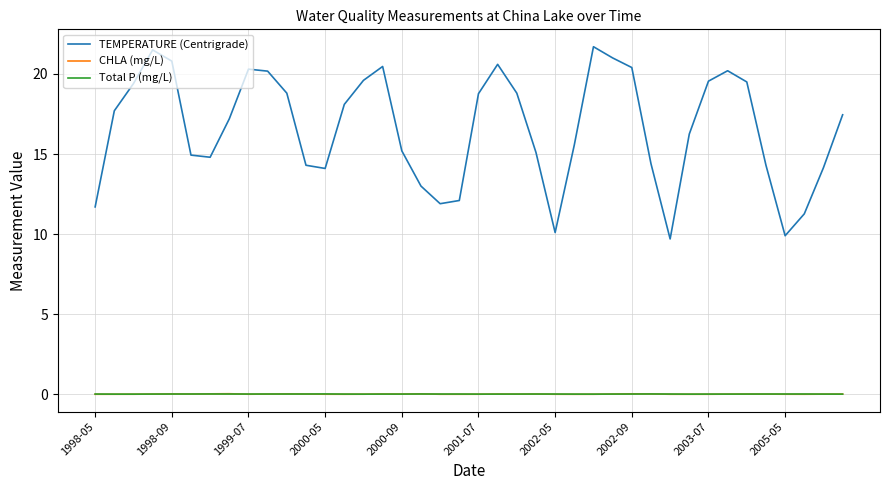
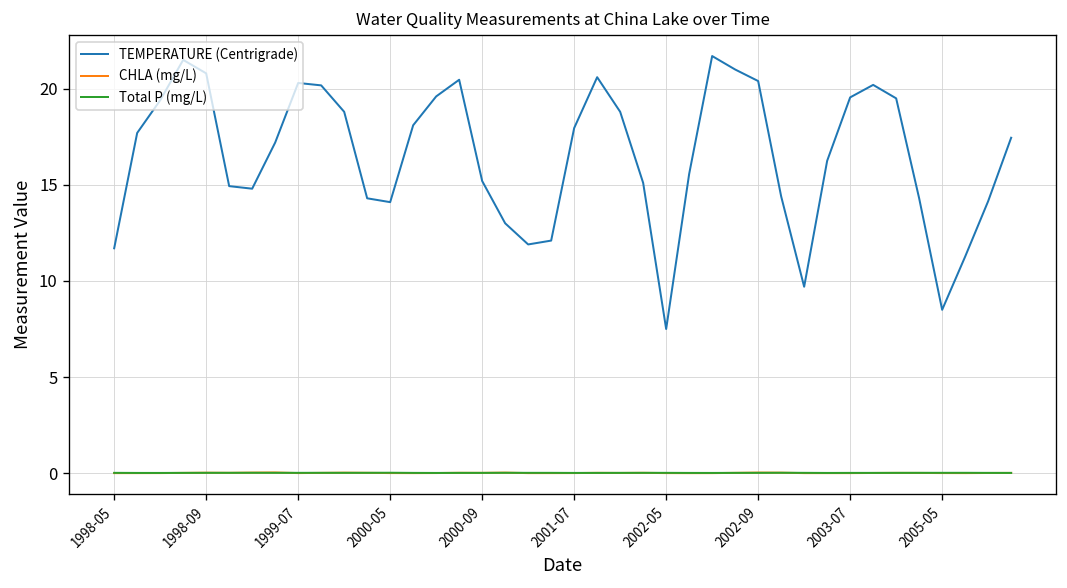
  {
    "TEMPERATURE (Centrigrade)": {
      "1998-05": 11.7,
      "2000-05": 14.1,
      "2000-09": 15.2,
-     "2001-07": 18.8,
-     "2002-05": 10.1,
+     "2001-07": 18.0,
+     "2002-05": 7.5,
      "2002-09": 20.4,
      "2003-07": 19.6,
-     "2005-05": 9.9
+     "2005-05": 8.5
    },
    "Total P (mg/L)": {
      "1998-05": 0.0,
      "1998-09": 0.0,
      "1999-07": 0.0,
      "2000-05": 0.0,
      "2000-09": 0.0,
      "2001-07": 0.0,
      "2002-05": 0.0,
      "2002-09": 0.0,
      "2003-07": 0.0,
      "2005-05": 0.0
    }
  }
